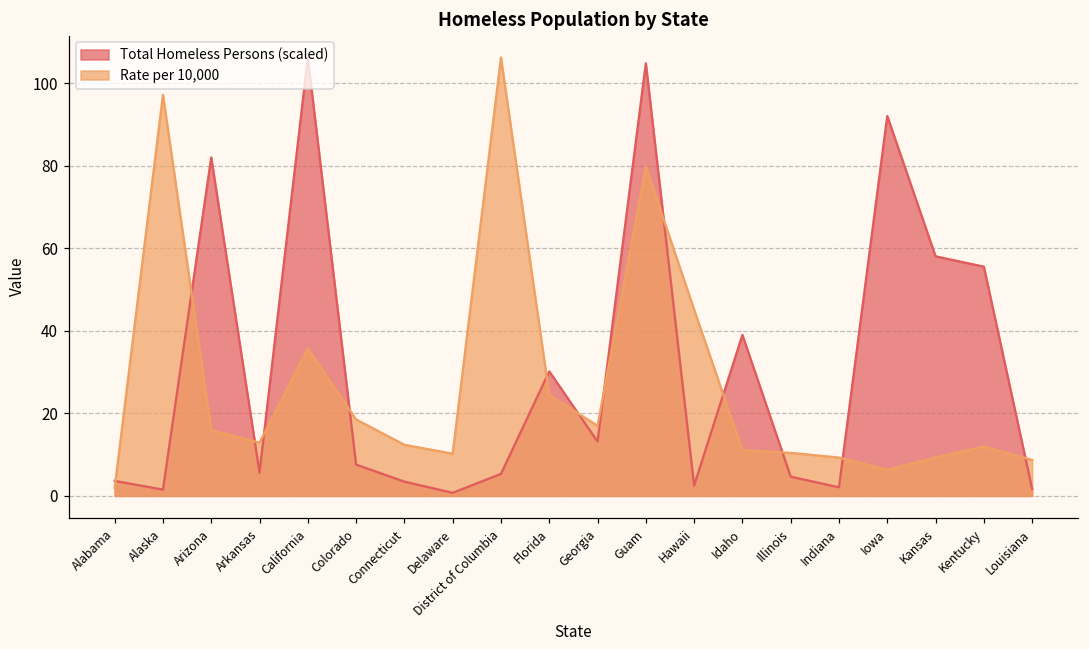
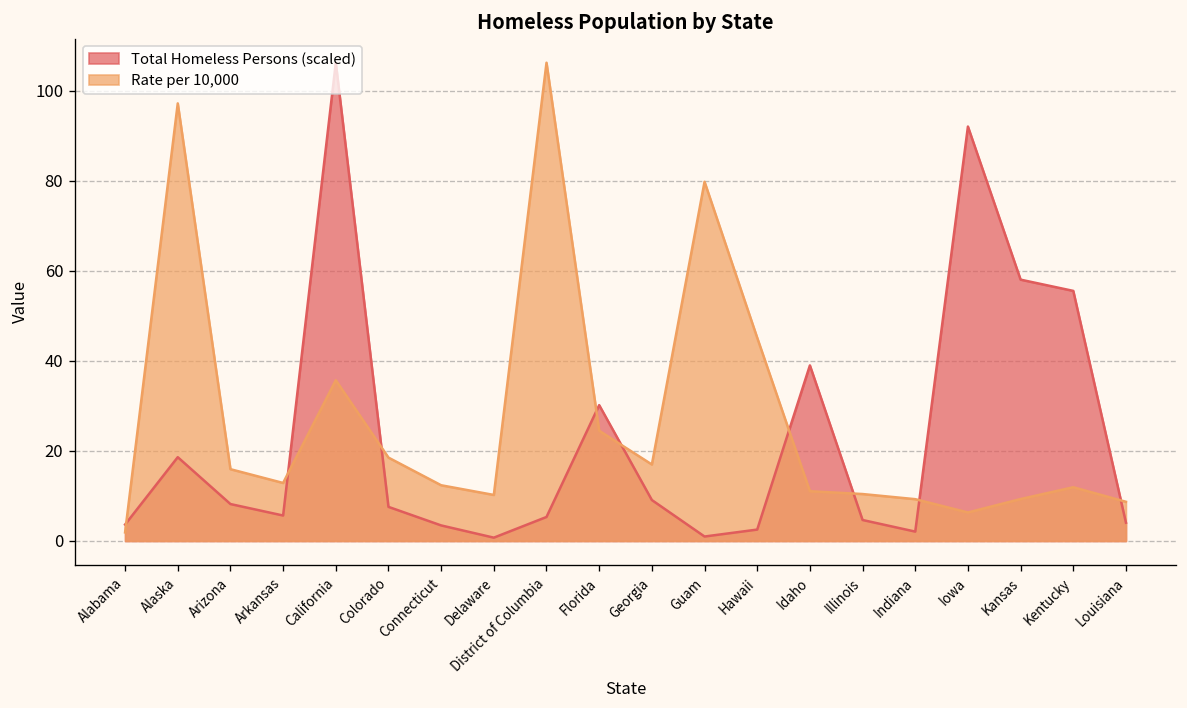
  {
    "Total Homeless Persons (scaled)": {
      "Alabama": 4,
-     "Alaska": 2,
-     "Arizona": 82,
+     "Alaska": 19,
+     "Arizona": 8,
      "Arkansas": 6,
      "Colorado": 8,
      "Connecticut": 3,
      "Delaware": 1,
      "District of Columbia": 5,
      "Florida": 30,
-     "Georgia": 13,
-     "Guam": 105,
+     "Georgia": 9,
+     "Guam": 1,
      "Hawaii": 3,
      "Idaho": 39,
      "Illinois": 5,
      "Indiana": 2,
      "Iowa": 92,
      "Kansas": 58,
      "Kentucky": 56,
-     "Louisiana": 2
+     "Louisiana": 4
    },
    "Rate per 10,000": {
      "Alabama": 2,
      "Alaska": 97,
      "Arizona": 16,
      "Arkansas": 13,
      "California": 36,
      "Colorado": 19,
      "Connecticut": 12,
      "Delaware": 10,
      "District of Columbia": 106,
      "Florida": 24,
      "Georgia": 17,
      "Guam": 80,
      "Hawaii": 45,
      "Idaho": 11,
      "Illinois": 10,
      "Indiana": 9,
      "Iowa": 6,
      "Kansas": 9,
      "Kentucky": 12,
      "Louisiana": 9
    }
  }
